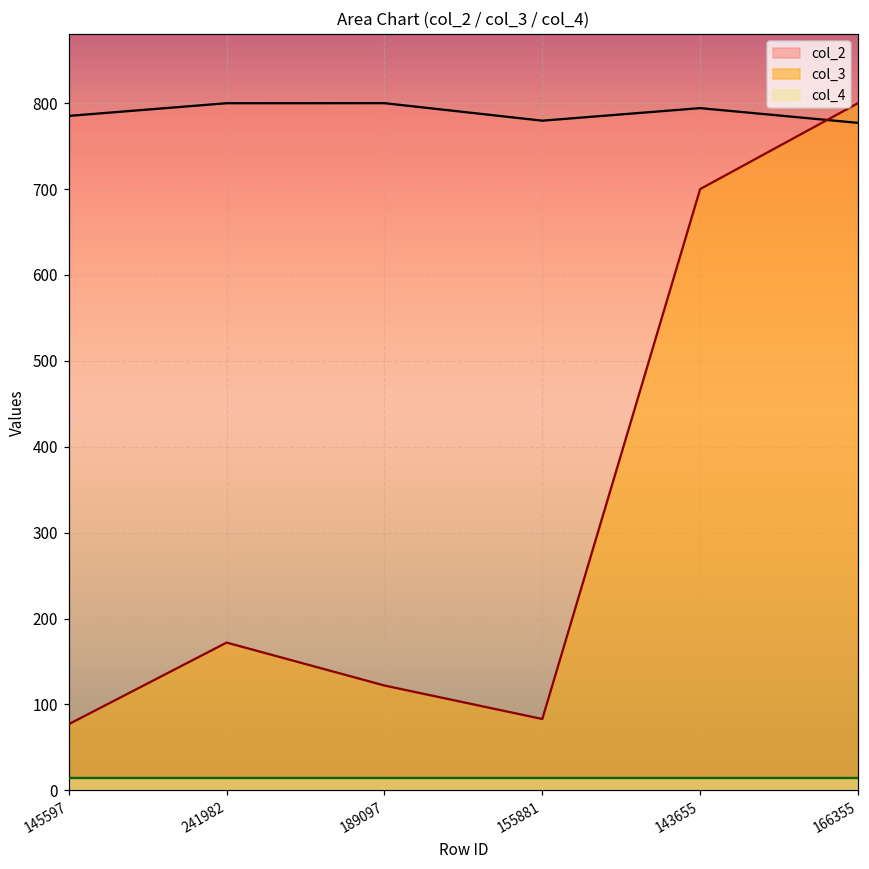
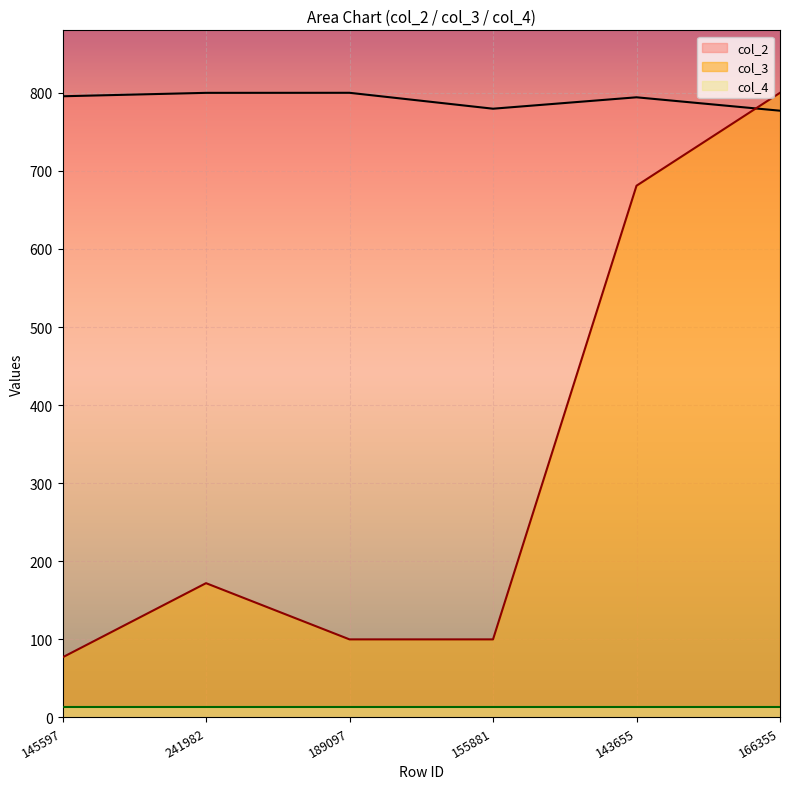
  {
    "col_2": {
-     "145597": 790,
+     "145597": 800,
      "241982": 800,
      "189097": 800,
      "155881": 780,
      "143655": 790,
      "166355": 780
    },
    "col_3": {
      "145597": 80,
      "241982": 170,
-     "189097": 120,
-     "155881": 80,
-     "143655": 700,
+     "189097": 100,
+     "155881": 100,
+     "143655": 680,
      "166355": 800
    },
    "col_4": {
      "145597": 10,
      "241982": 10,
      "189097": 10,
      "155881": 10,
      "143655": 10,
      "166355": 10
    }
  }
